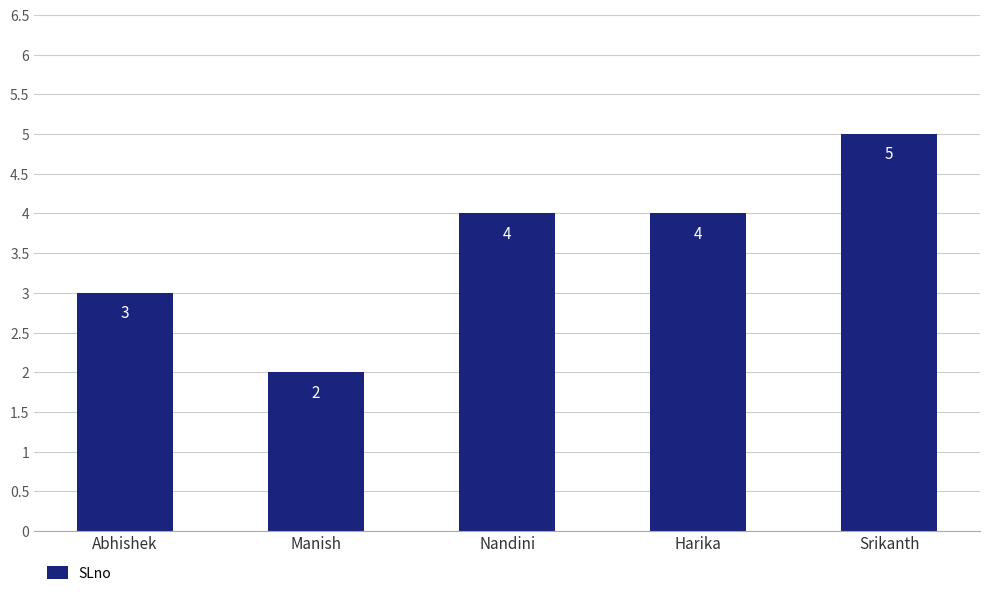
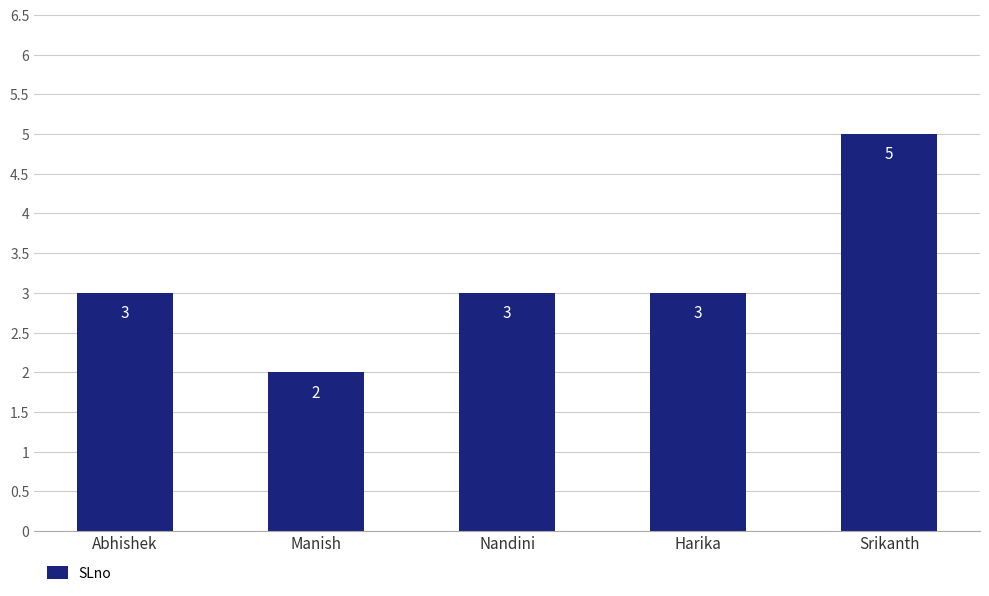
  {
    "Abhishek": 3,
    "Manish": 2,
-   "Nandini": 4,
-   "Harika": 4,
+   "Nandini": 3,
+   "Harika": 3,
    "Srikanth": 5
  }
